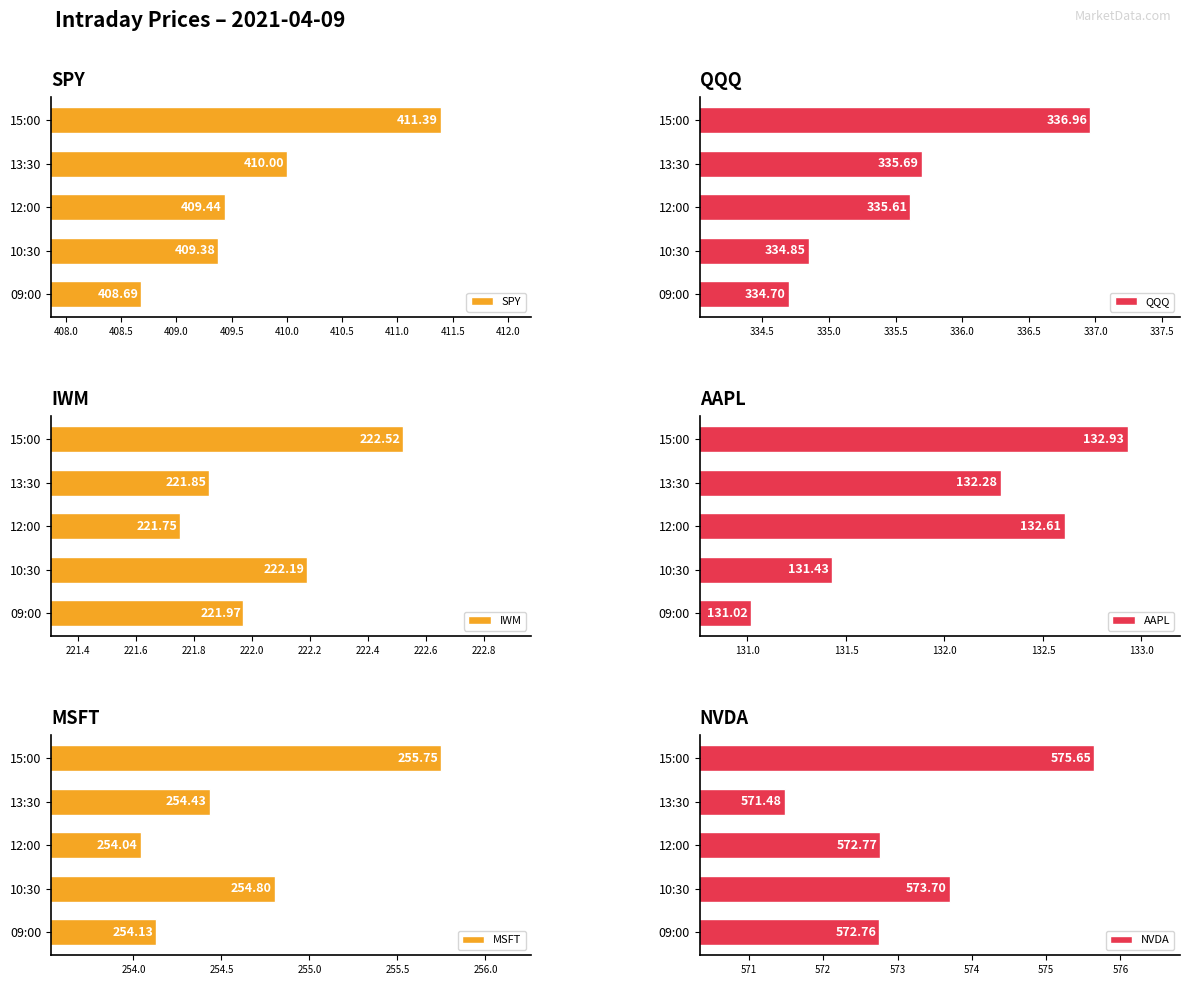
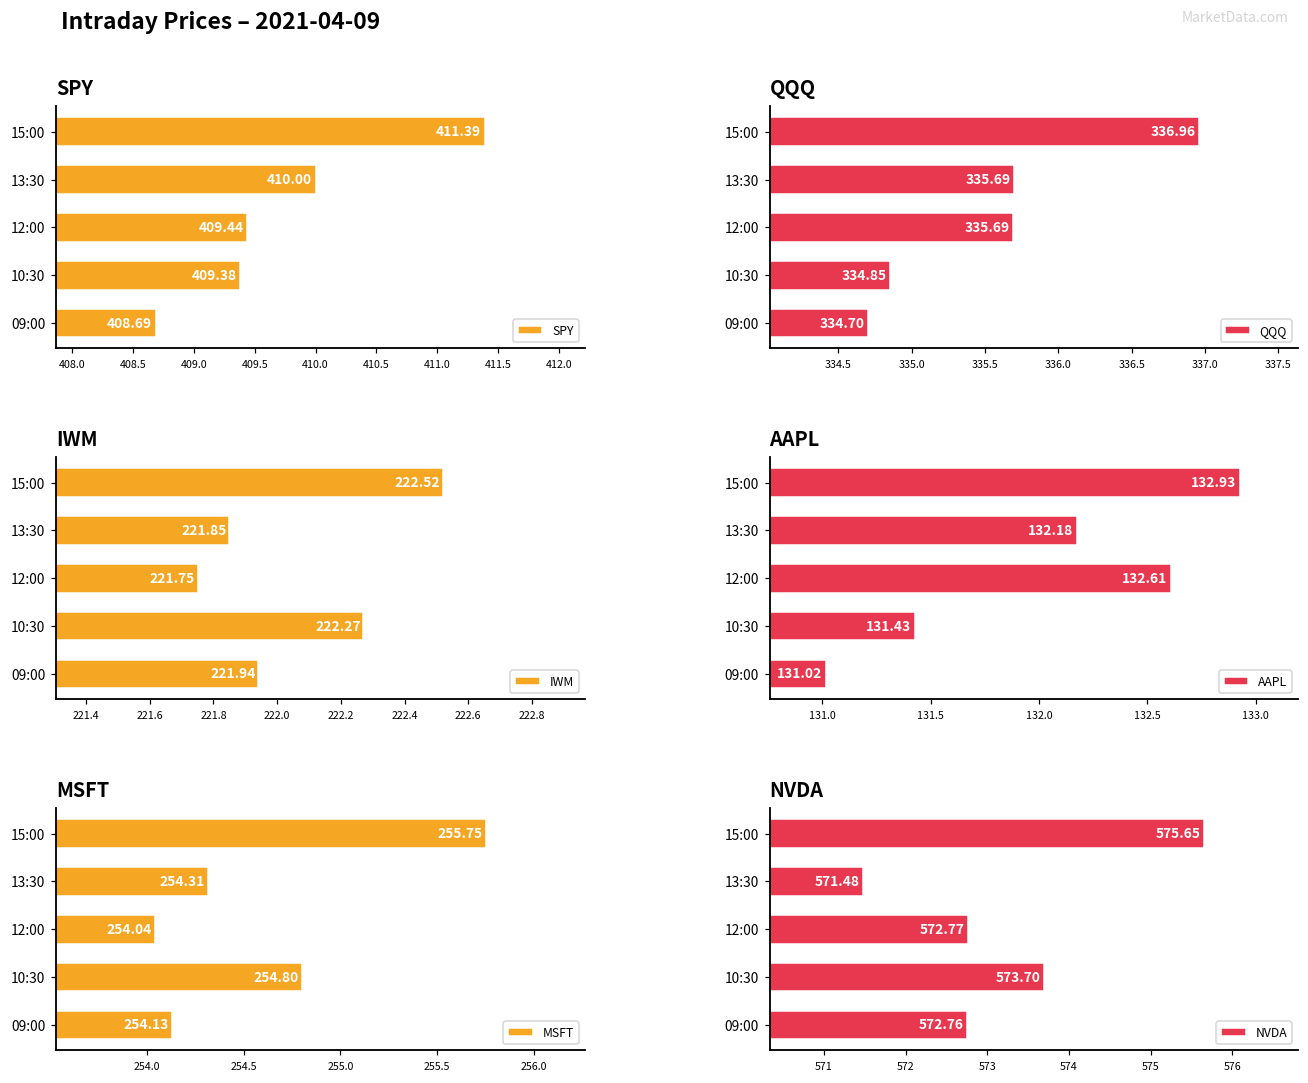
  {
    "SPY": {
      "15:00": 411.39,
      "13:30": 410.00,
      "12:00": 409.44,
      "10:30": 409.38,
      "09:00": 408.69
    },
    "QQQ": {
      "15:00": 336.96,
      "13:30": 335.69,
-     "12:00": 335.61,
+     "12:00": 335.69,
      "10:30": 334.85,
      "09:00": 334.70
    },
    "IWM": {
      "15:00": 222.52,
      "13:30": 221.85,
      "12:00": 221.75,
-     "10:30": 222.19,
-     "09:00": 221.97
+     "10:30": 222.27,
+     "09:00": 221.94
    },
    "AAPL": {
      "15:00": 132.93,
-     "13:30": 132.28,
+     "13:30": 132.18,
      "12:00": 132.61,
      "10:30": 131.43,
      "09:00": 131.02
    },
    "MSFT": {
      "15:00": 255.75,
-     "13:30": 254.43,
+     "13:30": 254.31,
      "12:00": 254.04,
      "10:30": 254.80,
      "09:00": 254.13
    },
    "NVDA": {
      "15:00": 575.65,
      "13:30": 571.48,
      "12:00": 572.77,
      "10:30": 573.70,
      "09:00": 572.76
    }
  }
